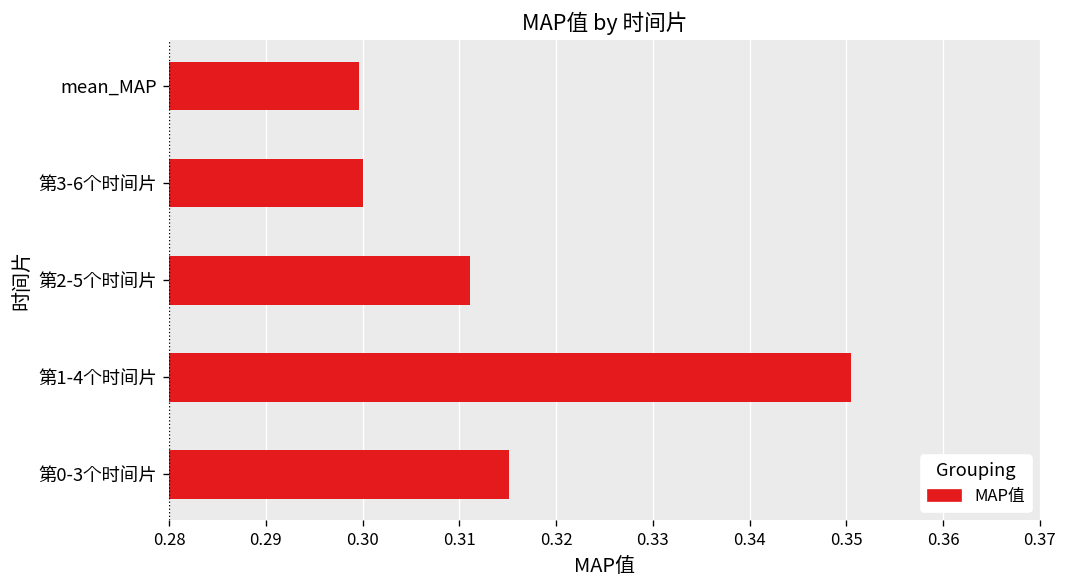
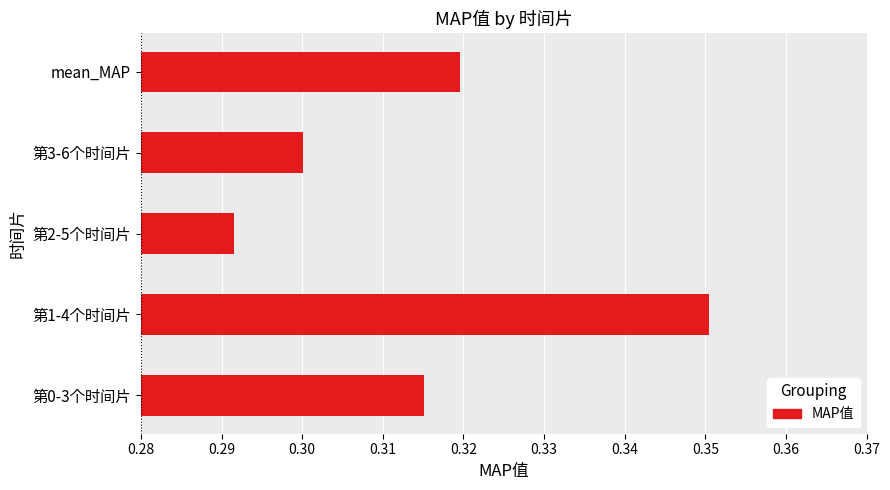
  {
-   "mean_MAP": 0.300,
+   "mean_MAP": 0.320,
    "第3-6个时间片": 0.300,
-   "第2-5个时间片": 0.311,
+   "第2-5个时间片": 0.292,
    "第1-4个时间片": 0.351,
    "第0-3个时间片": 0.315
  }
